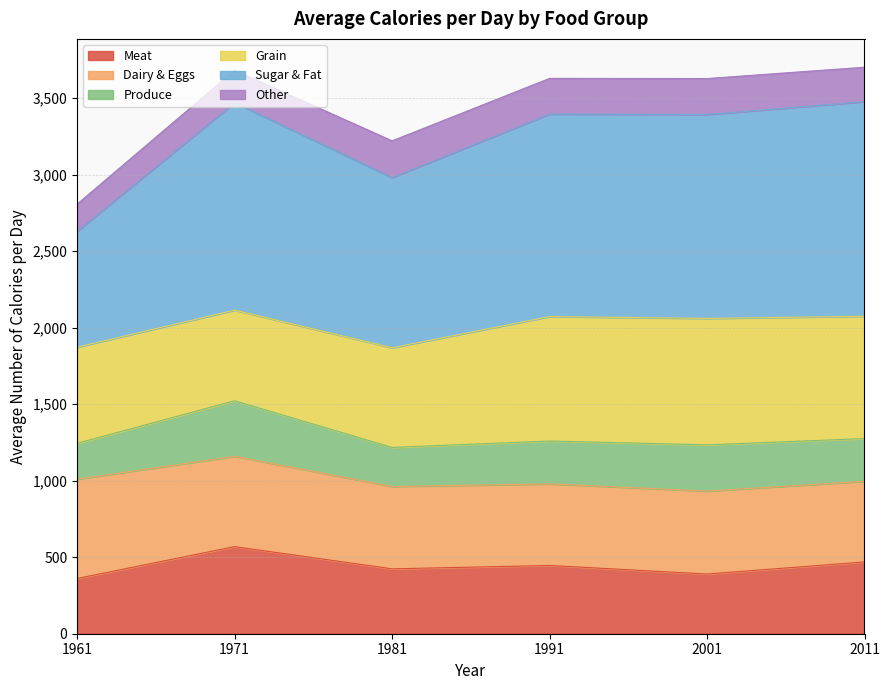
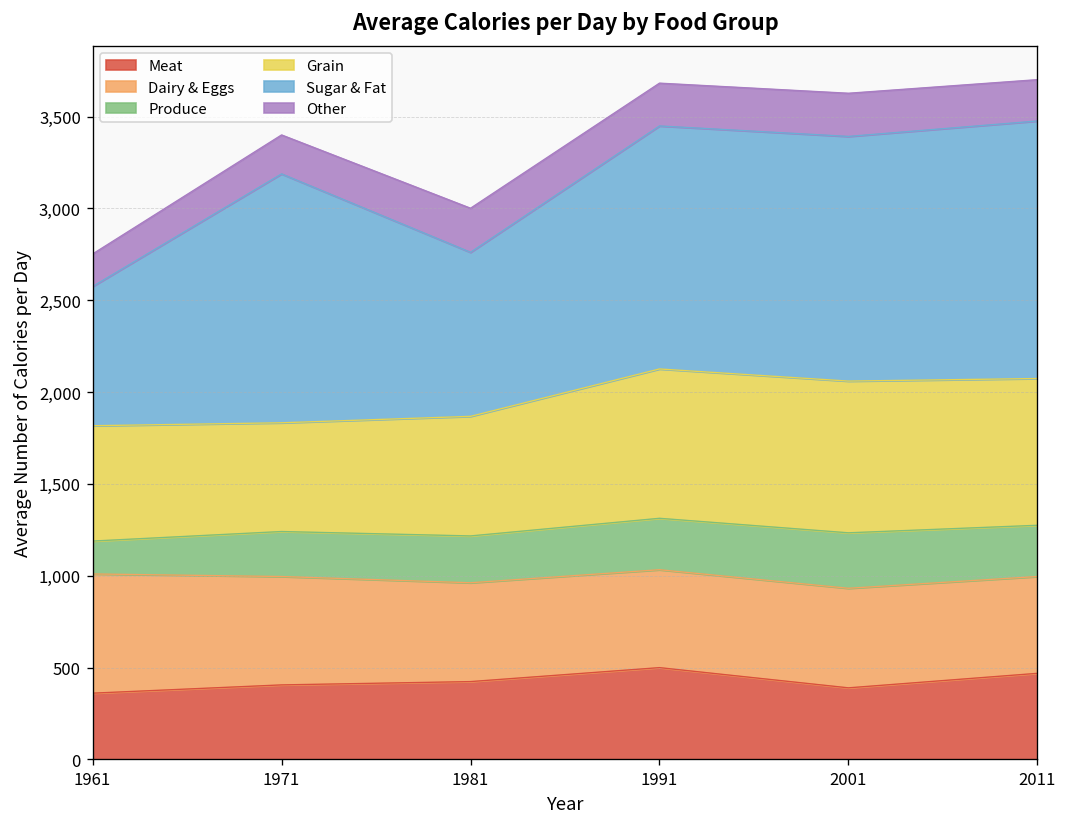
  {
    "Meat": {
      "1961": "360",
-     "1971": "570",
+     "1971": "410",
      "1981": "420",
-     "1991": "450",
+     "1991": "500",
      "2001": "390",
      "2011": "470"
    },
    "Produce": {
-     "1961": "230",
-     "1971": "360",
+     "1961": "180",
+     "1971": "250",
      "1981": "260",
      "1991": "280",
      "2001": "300",
      "2011": "280"
    },
    "Sugar & Fat": {
      "1961": "760",
-     "1981": "1,110",
+     "1981": "890",
      "1991": "1,320",
      "2001": "1,330",
      "2011": "1,400"
    },
    "Other": {
      "1961": "180",
      "1981": "240",
      "1991": "230",
      "2001": "240",
      "2011": "230"
    }
  }
